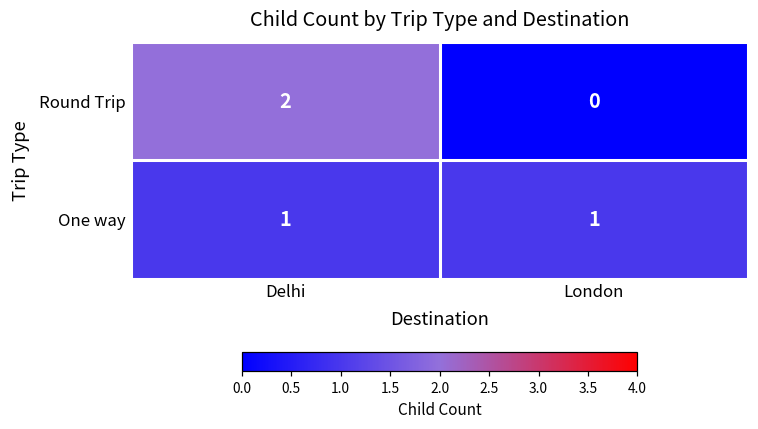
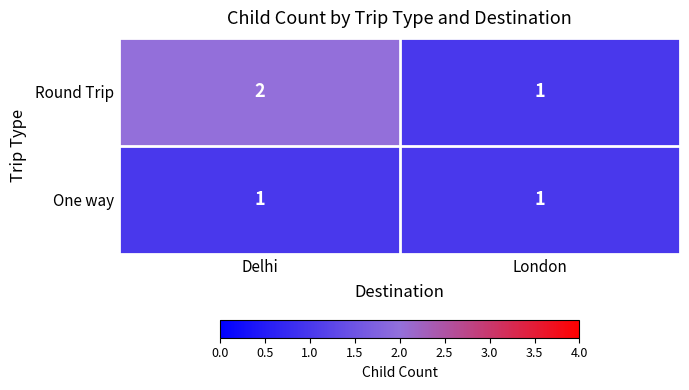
  {
    "Round Trip": {
      "Delhi": 2,
-     "London": 0
+     "London": 1
    },
    "One way": {
      "Delhi": 1,
      "London": 1
    }
  }
